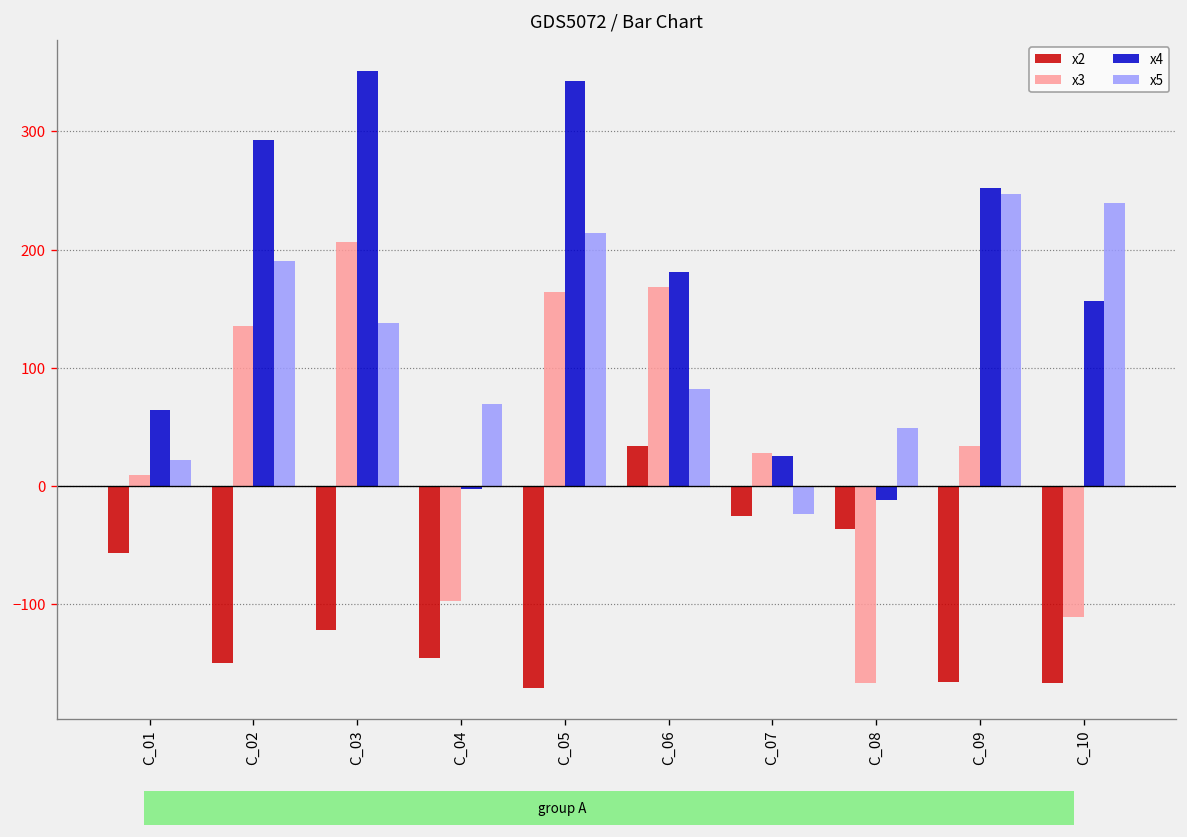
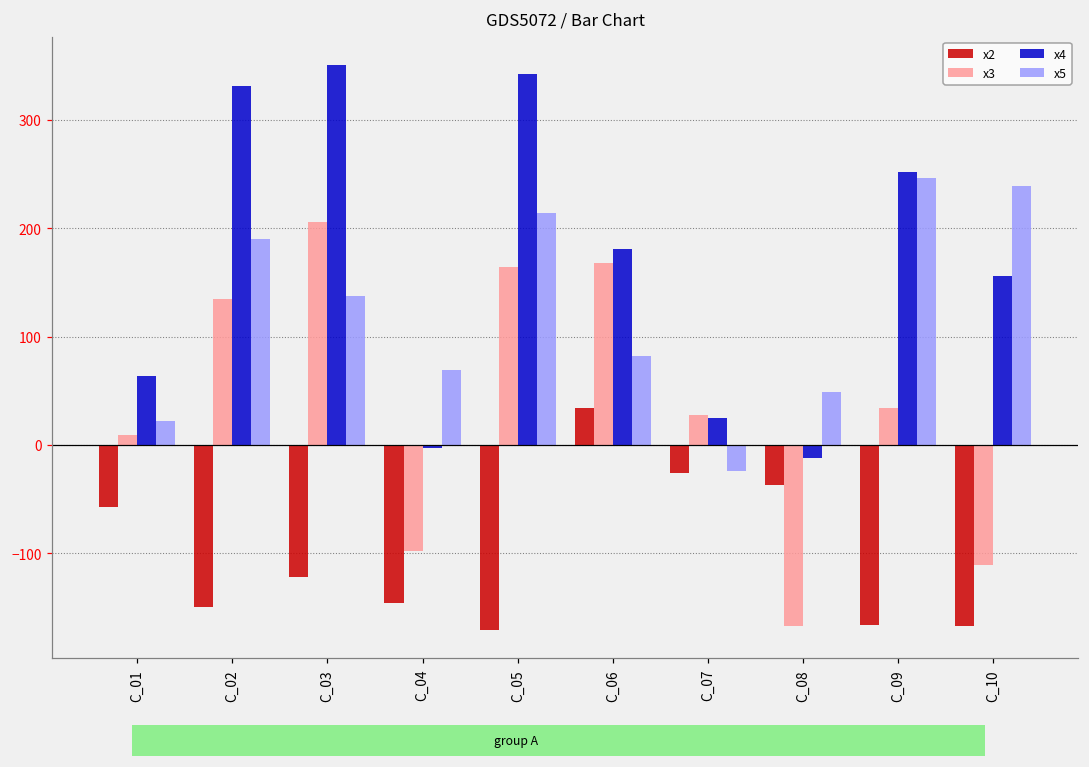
  {
    "x2": {
      "C_01": -60,
      "C_02": -150,
      "C_03": -120,
      "C_04": -150,
      "C_05": -170,
      "C_06": 30,
      "C_07": -30,
      "C_08": -40,
      "C_09": -170,
      "C_10": -170
    },
    "x3": {
      "C_01": 10,
      "C_02": 140,
      "C_03": 210,
      "C_04": -100,
      "C_05": 160,
      "C_06": 170,
      "C_07": 30,
      "C_08": -170,
      "C_09": 30,
      "C_10": -110
    },
    "x4": {
      "C_01": 60,
-     "C_02": 290,
+     "C_02": 330,
      "C_03": 350,
      "C_04": 0,
      "C_05": 340,
      "C_06": 180,
      "C_07": 30,
      "C_08": -10,
      "C_09": 250,
      "C_10": 160
    },
    "x5": {
      "C_01": 20,
      "C_02": 190,
      "C_03": 140,
      "C_04": 70,
      "C_05": 210,
      "C_06": 80,
      "C_07": -20,
      "C_08": 50,
      "C_09": 250,
      "C_10": 240
    }
  }
